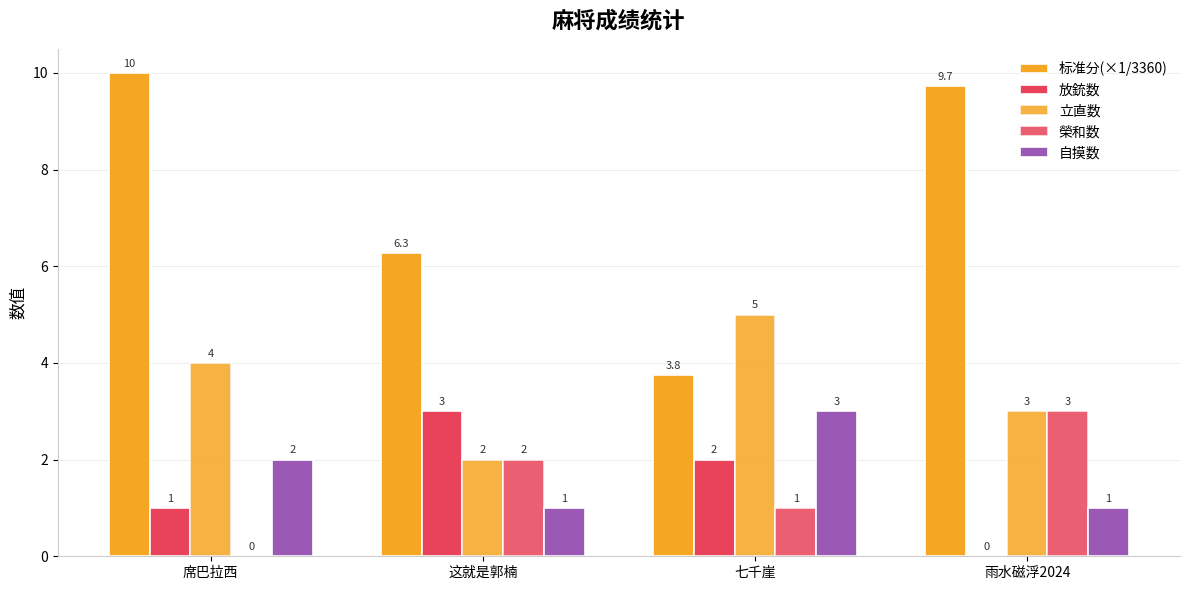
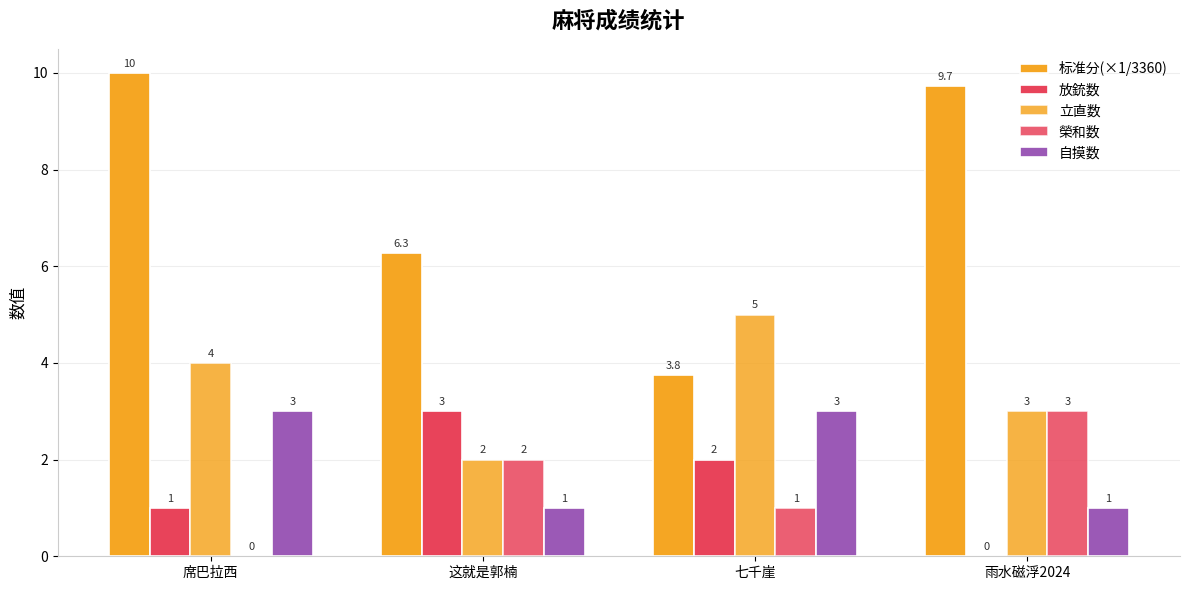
  {
    "自摸数": {
-     "席巴拉西": 2,
+     "席巴拉西": 3,
      "这就是郭楠": 1,
      "七千崖": 3,
      "雨水磁浮2024": 1
    }
  }
